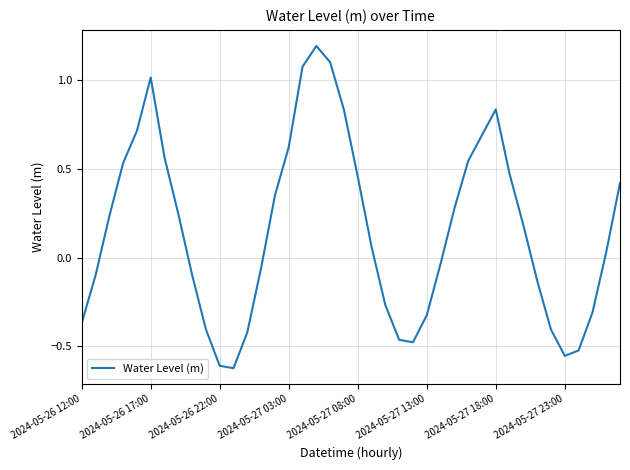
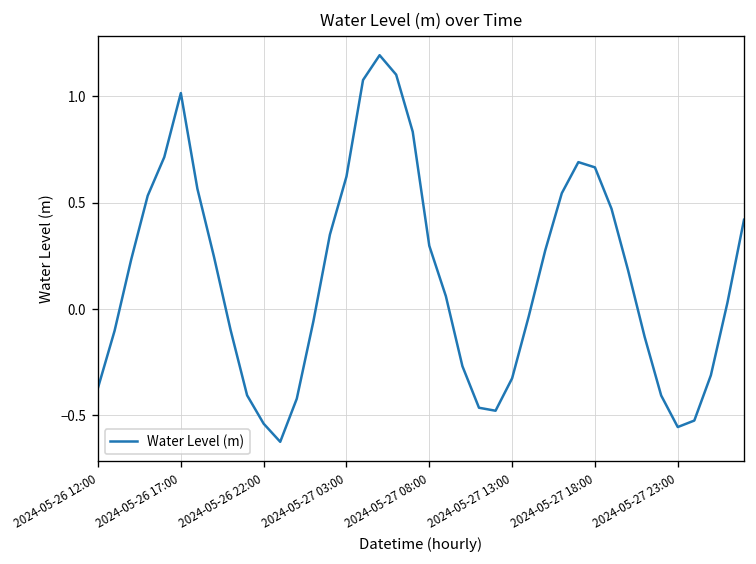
  {
    "2024-05-26 12:00": -0.37,
    "2024-05-26 17:00": 1.02,
-   "2024-05-26 22:00": -0.61,
+   "2024-05-26 22:00": -0.54,
    "2024-05-27 03:00": 0.62,
-   "2024-05-27 08:00": 0.46,
+   "2024-05-27 08:00": 0.30,
    "2024-05-27 13:00": -0.33,
-   "2024-05-27 18:00": 0.84,
+   "2024-05-27 18:00": 0.67,
    "2024-05-27 23:00": -0.55
  }
